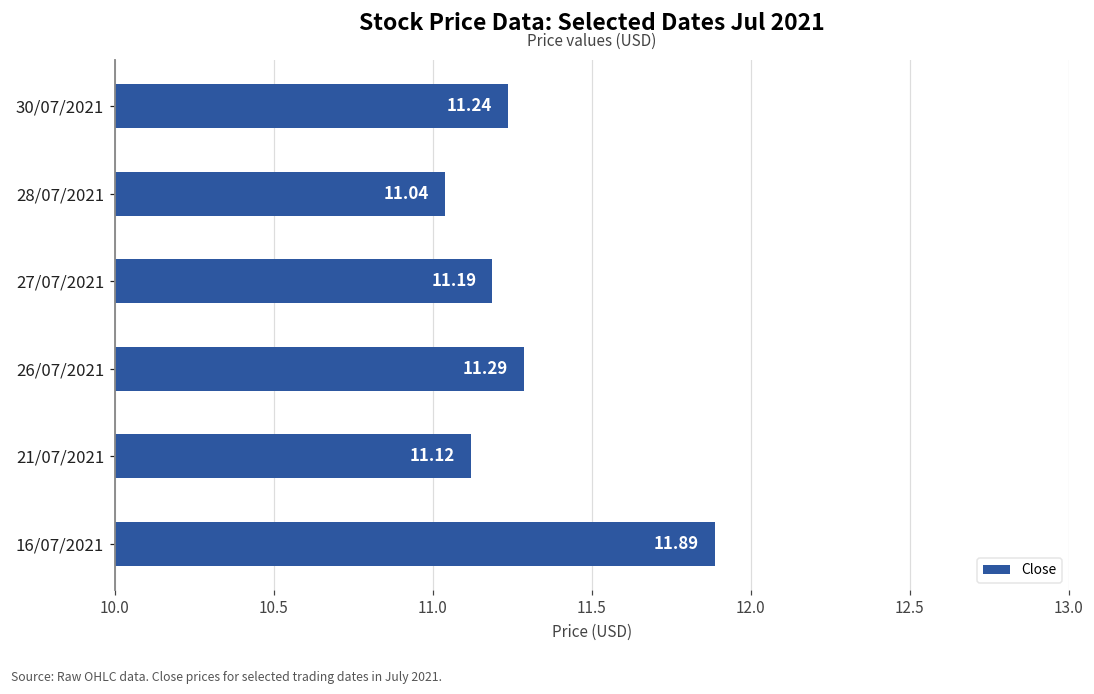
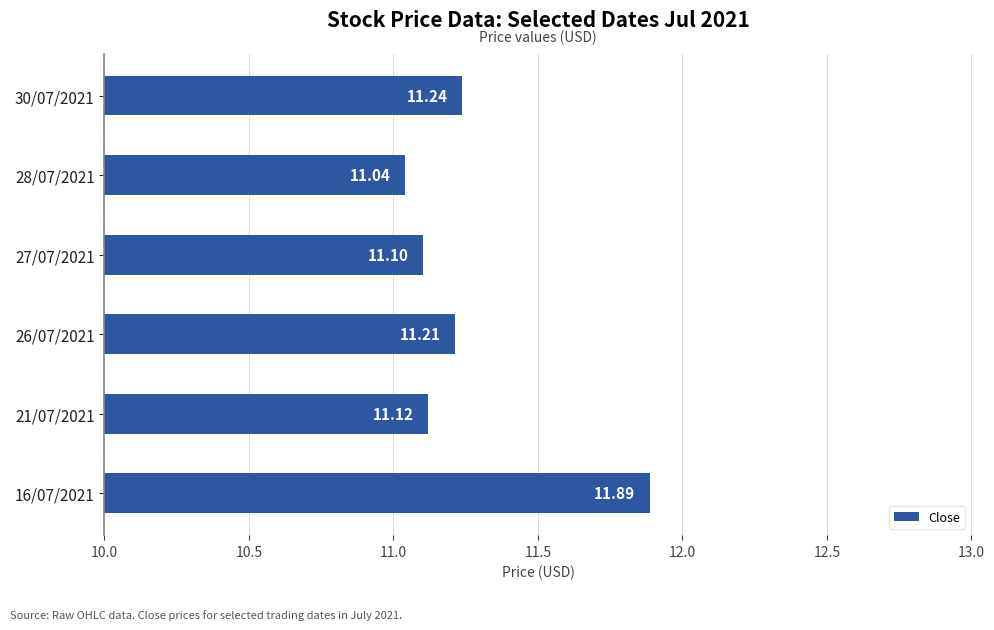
  {
    "30/07/2021": 11.24,
    "28/07/2021": 11.04,
-   "27/07/2021": 11.19,
-   "26/07/2021": 11.29,
+   "27/07/2021": 11.10,
+   "26/07/2021": 11.21,
    "21/07/2021": 11.12,
    "16/07/2021": 11.89
  }
